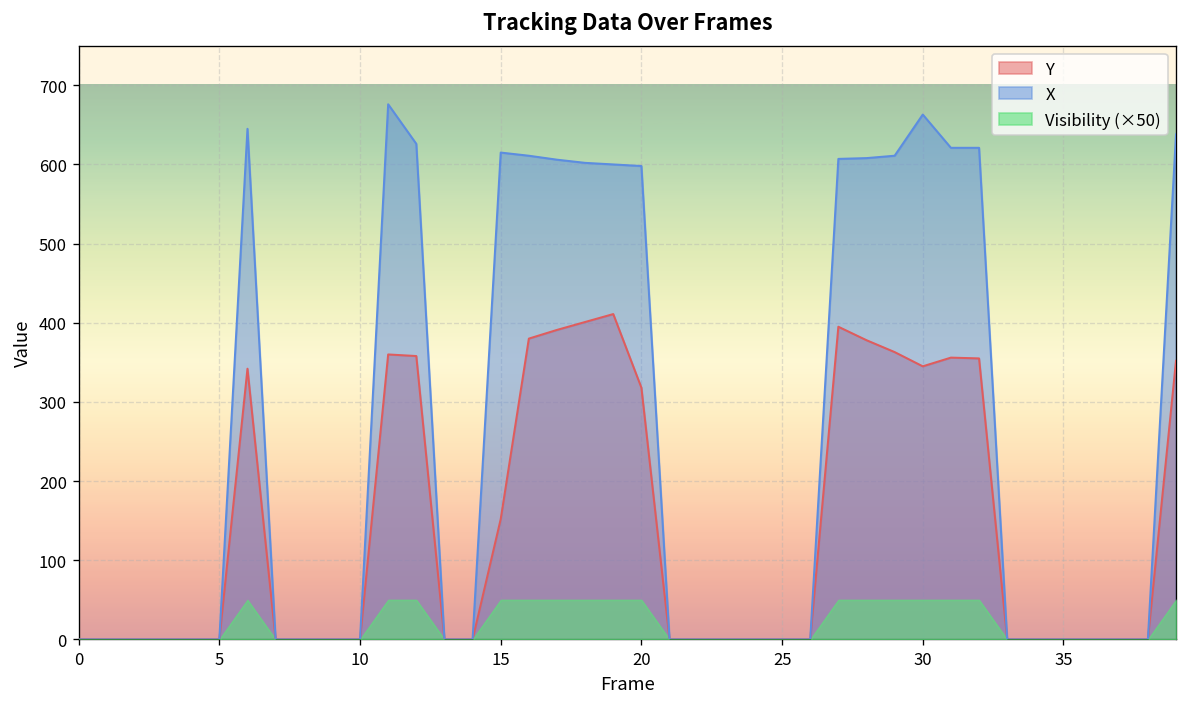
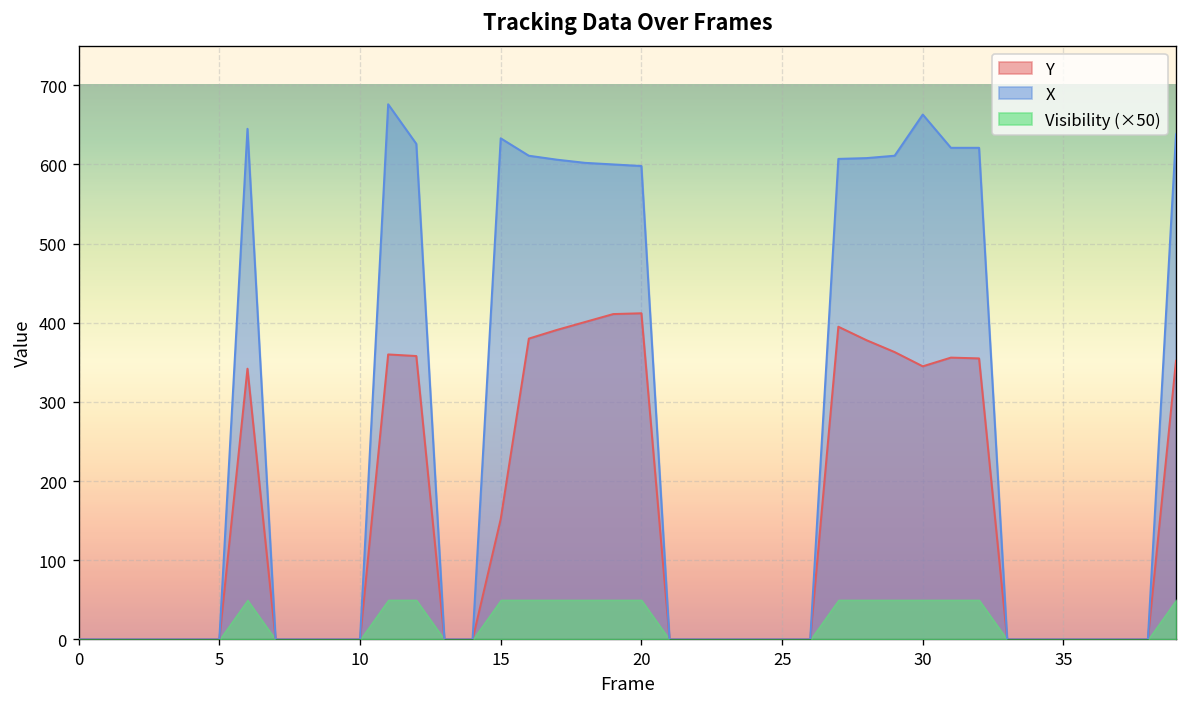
  {
    "Y": {
      "15": 150,
-     "20": 320,
+     "20": 410,
      "30": 350
    },
    "X": {
-     "15": 620,
+     "15": 630,
      "20": 600,
      "30": 660
    },
    "Visibility (×50)": {
      "15": 50,
      "20": 50,
      "30": 50
    }
  }
